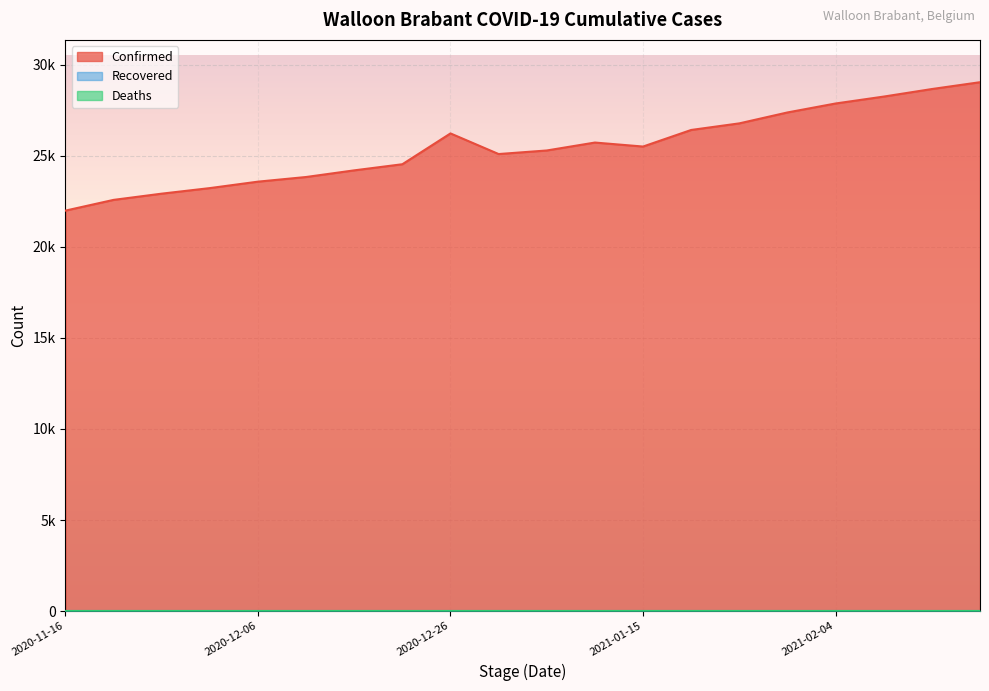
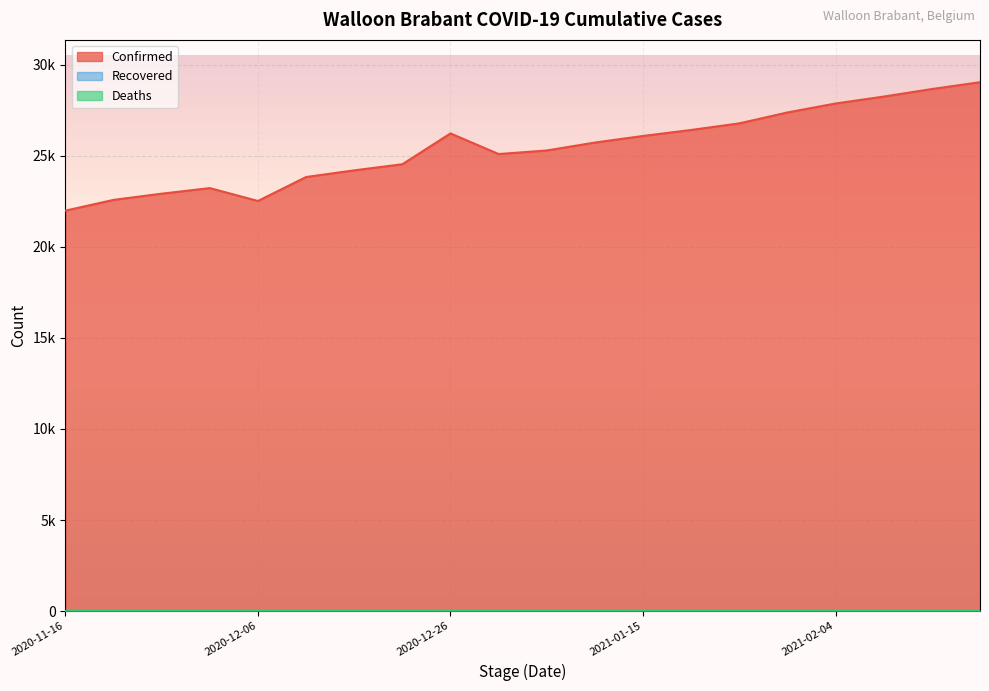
  {
    "Confirmed": {
      "2020-11-16": 22000,
-     "2020-12-06": 23600,
+     "2020-12-06": 22500,
      "2020-12-26": 26200,
-     "2021-01-15": 25500,
+     "2021-01-15": 26100,
      "2021-02-04": 27900
    },
    "Deaths": {
      "2020-11-16": 0,
      "2020-12-06": 0,
      "2020-12-26": 0,
      "2021-01-15": 0,
      "2021-02-04": 0
    }
  }
